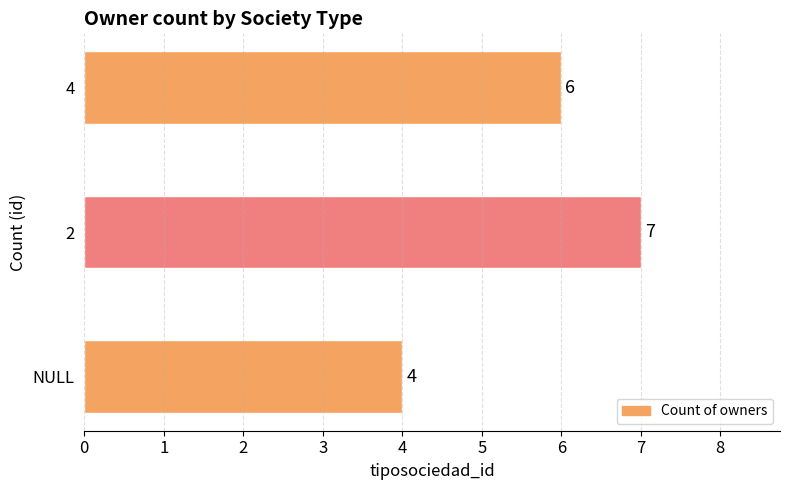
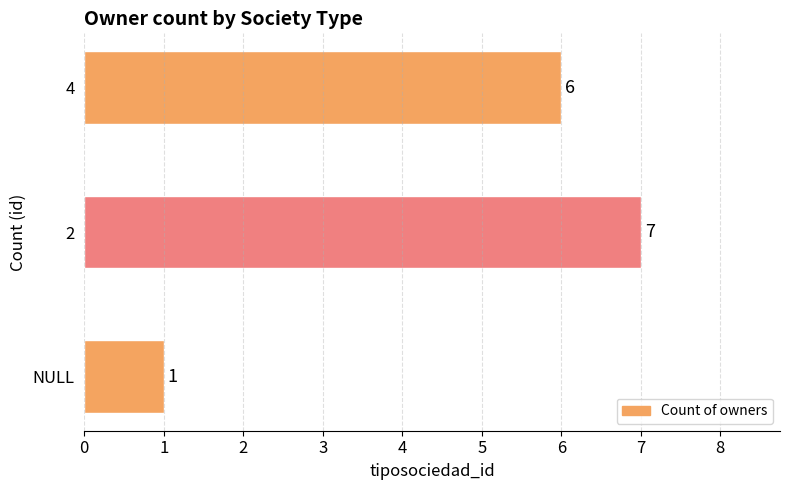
  {
    "4": 6,
    "2": 7,
-   "NULL": 4
+   "NULL": 1
  }
